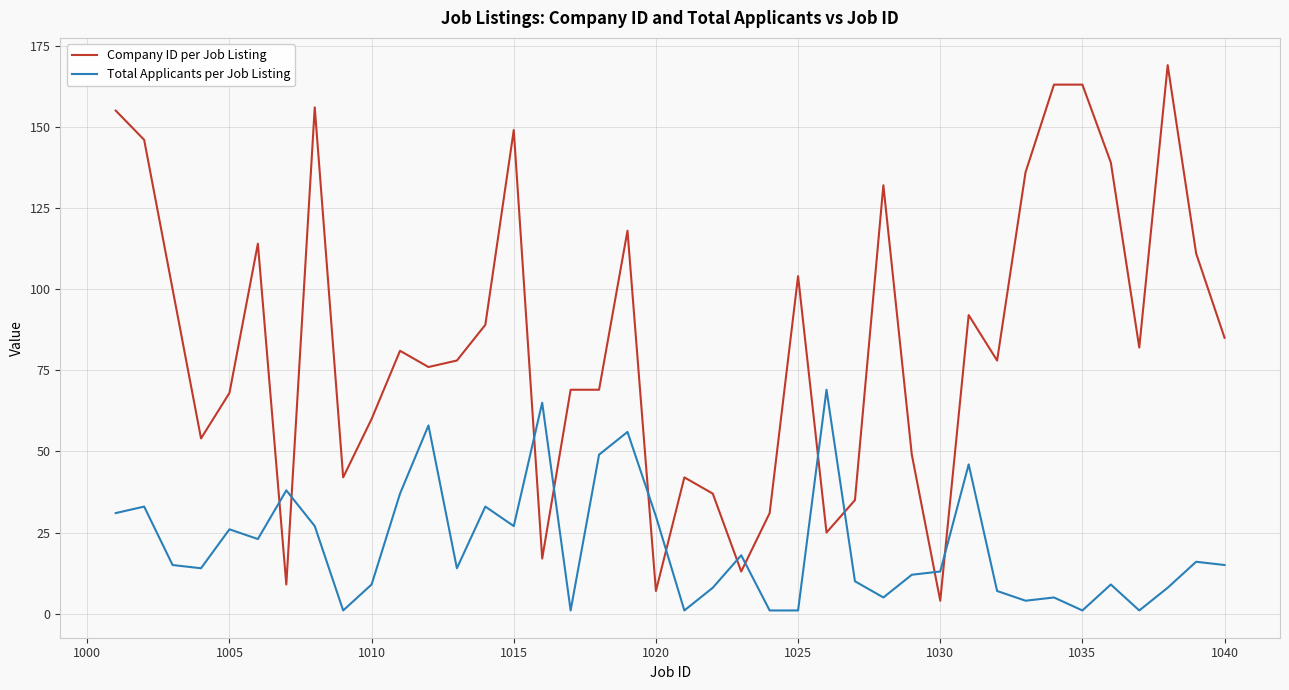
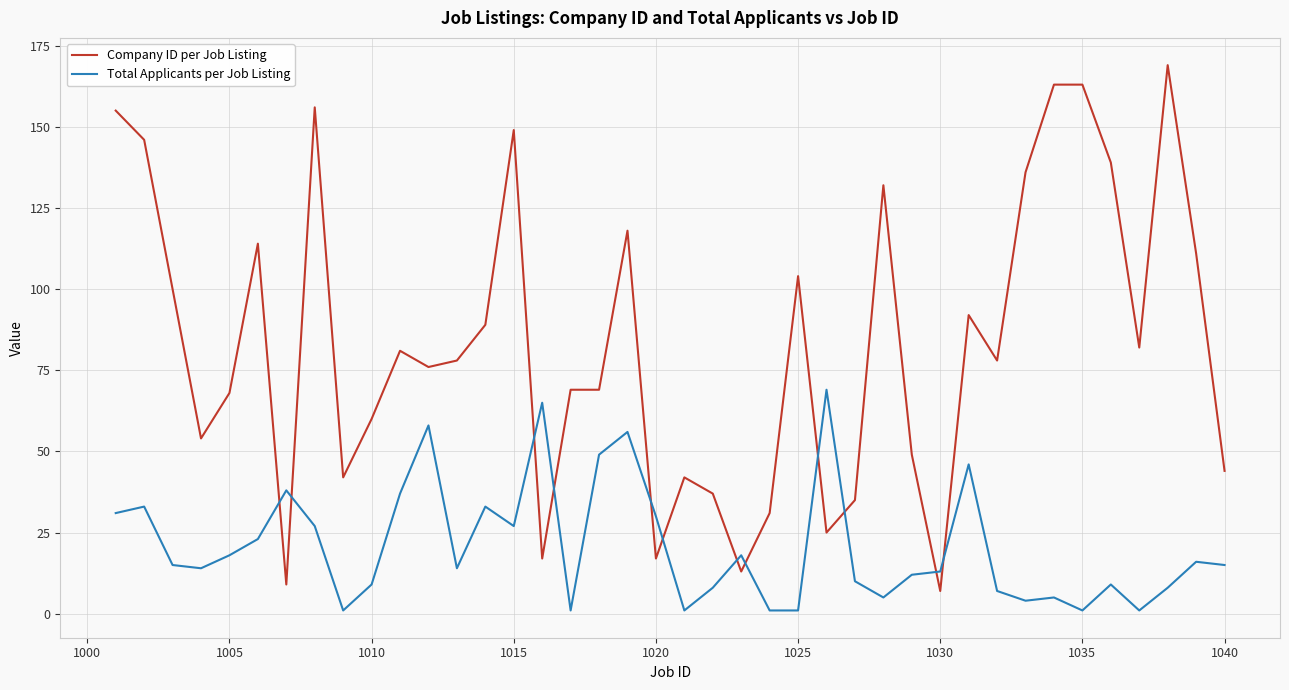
  {
    "Company ID per Job Listing": {
      "1005": 68,
      "1010": 60,
      "1015": 149,
-     "1020": 7,
+     "1020": 17,
      "1025": 104,
-     "1030": 4,
+     "1030": 7,
      "1035": 163,
-     "1040": 85
+     "1040": 44
    },
    "Total Applicants per Job Listing": {
-     "1005": 26,
+     "1005": 18,
      "1010": 9,
      "1015": 27,
      "1020": 30,
      "1025": 1,
      "1030": 13,
      "1035": 1,
      "1040": 15
    }
  }
